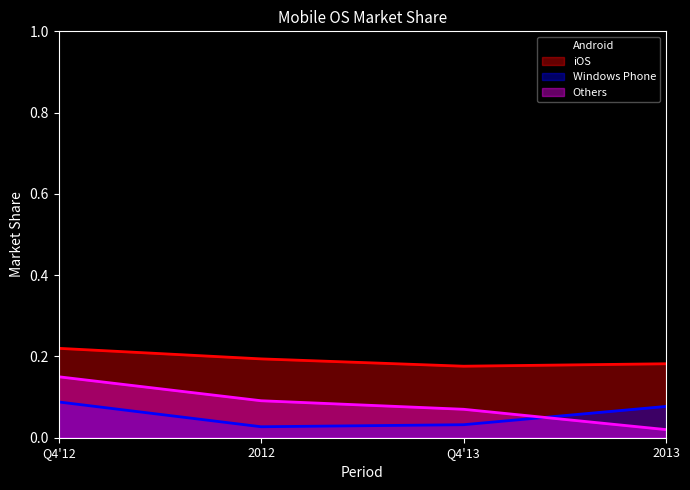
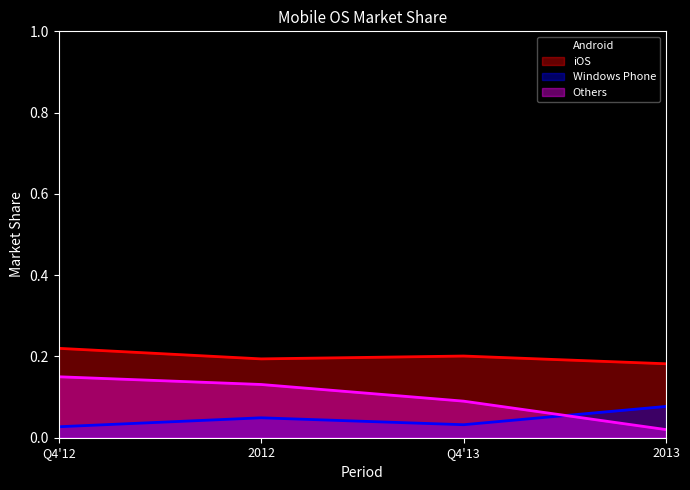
  {
    "Android": {
      "Q4'12": 0.70,
      "2012": 0.64,
      "Q4'13": 0.72,
      "2013": 0.79
    },
    "iOS": {
      "Q4'12": 0.22,
      "2012": 0.19,
-     "Q4'13": 0.18,
+     "Q4'13": 0.20,
      "2013": 0.18
    },
    "Windows Phone": {
-     "Q4'12": 0.09,
-     "2012": 0.03,
+     "Q4'12": 0.03,
+     "2012": 0.05,
      "Q4'13": 0.03,
      "2013": 0.08
    },
    "Others": {
      "Q4'12": 0.15,
-     "2012": 0.09,
-     "Q4'13": 0.07,
+     "2012": 0.13,
+     "Q4'13": 0.09,
      "2013": 0.02
    }
  }
